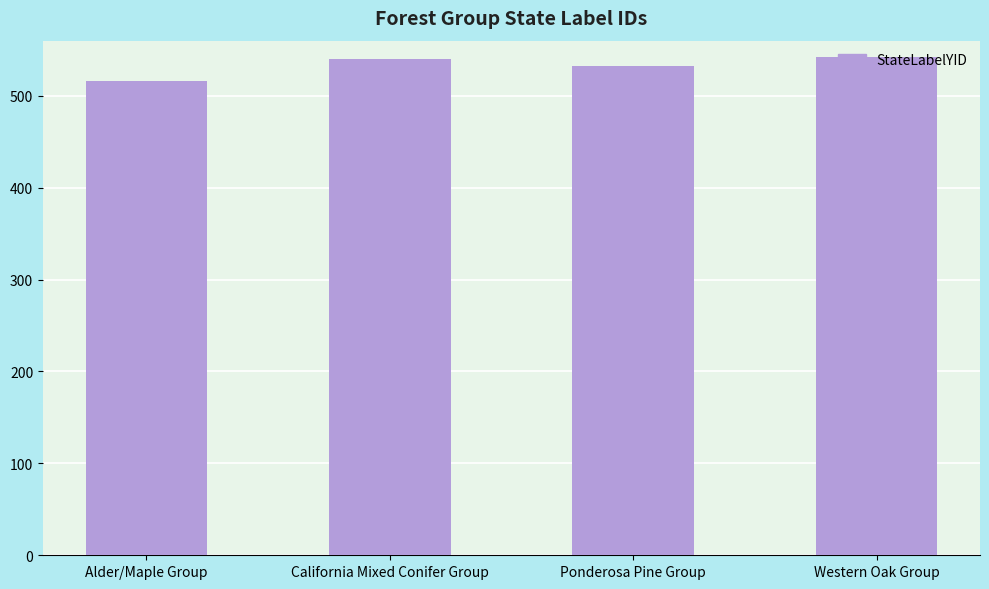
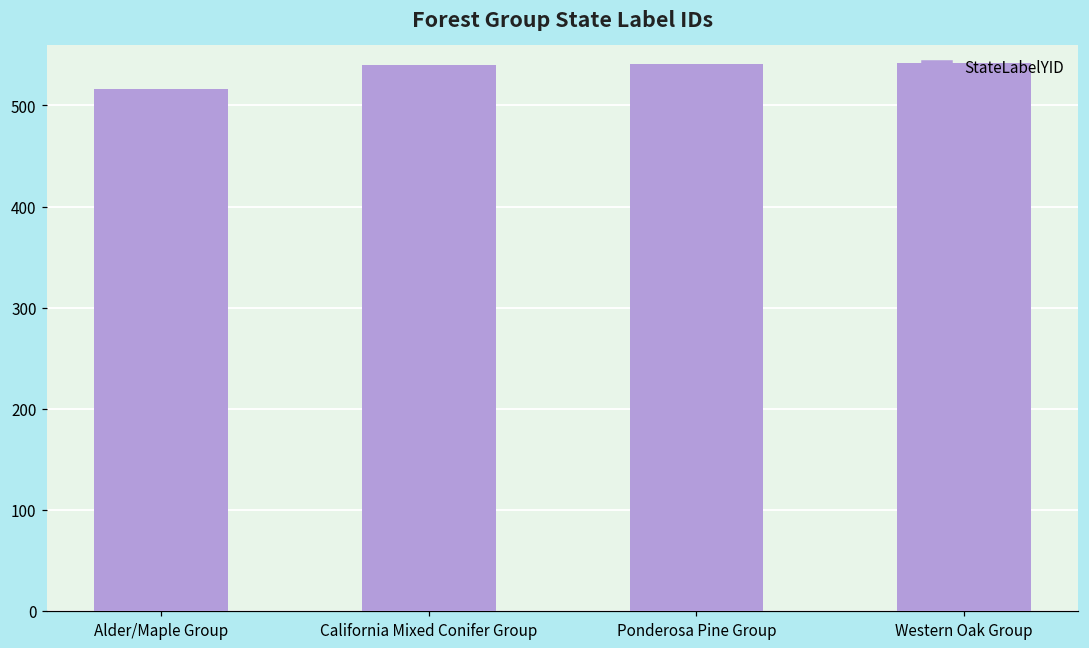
  {
    "Alder/Maple Group": 520,
    "California Mixed Conifer Group": 540,
-   "Ponderosa Pine Group": 530,
+   "Ponderosa Pine Group": 540,
    "Western Oak Group": 540
  }
